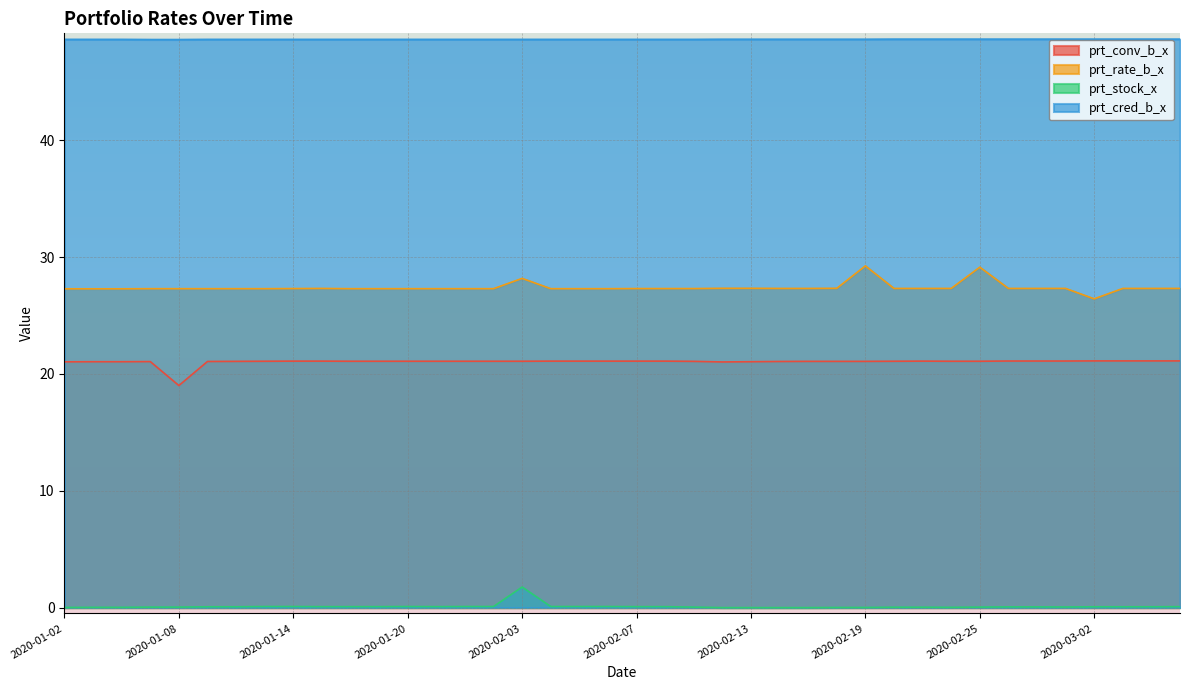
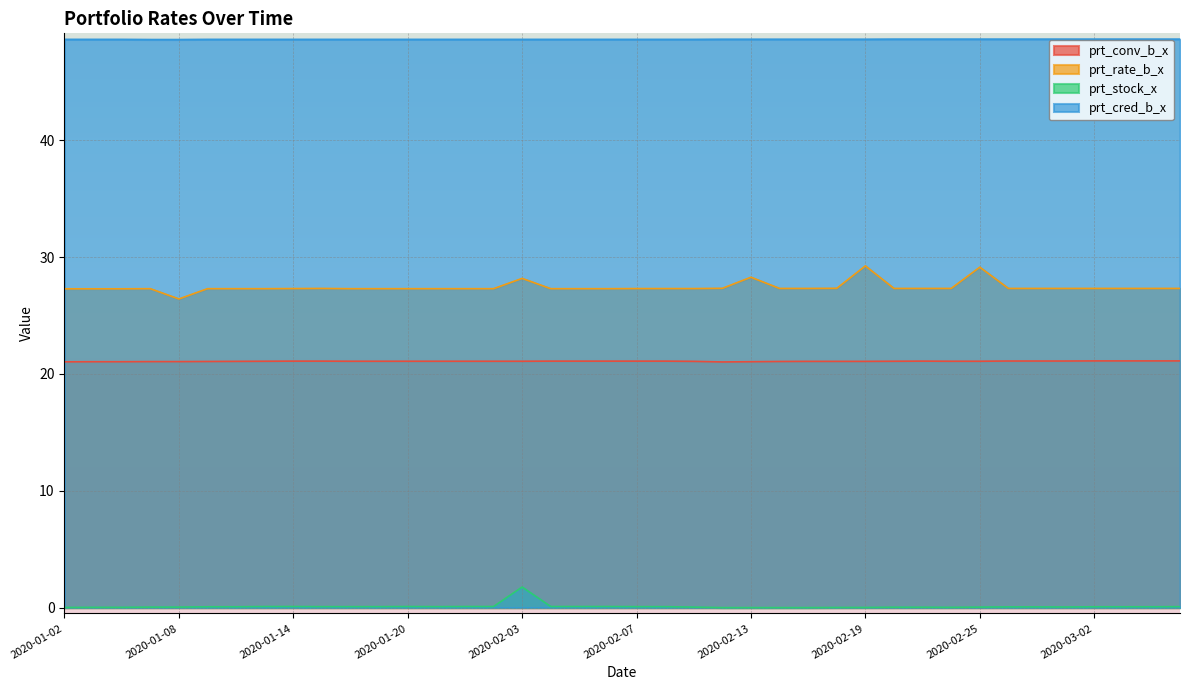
  {
    "prt_conv_b_x": {
      "2020-01-02": 21.0,
-     "2020-01-08": 19.0,
+     "2020-01-08": 21.1,
      "2020-01-14": 21.1,
      "2020-01-20": 21.1,
      "2020-02-03": 21.1,
      "2020-02-07": 21.1,
      "2020-02-13": 21.0,
      "2020-02-19": 21.1,
      "2020-02-25": 21.1,
      "2020-03-02": 21.1
    },
    "prt_rate_b_x": {
      "2020-01-02": 27.3,
-     "2020-01-08": 27.3,
+     "2020-01-08": 26.4,
      "2020-01-14": 27.3,
      "2020-01-20": 27.3,
      "2020-02-03": 28.2,
      "2020-02-07": 27.3,
-     "2020-02-13": 27.3,
+     "2020-02-13": 28.3,
      "2020-02-19": 29.2,
      "2020-02-25": 29.1,
-     "2020-03-02": 26.4
+     "2020-03-02": 27.3
    },
    "prt_stock_x": {
      "2020-01-02": 0.0,
      "2020-01-08": 0.0,
      "2020-01-14": 0.1,
      "2020-01-20": 0.1,
      "2020-02-03": 1.8,
      "2020-02-07": 0.1,
      "2020-02-13": 0.0,
      "2020-02-19": 0.0,
      "2020-02-25": 0.0,
      "2020-03-02": 0.1
    },
    "prt_cred_b_x": {
      "2020-01-02": 48.6,
      "2020-01-08": 48.6,
      "2020-01-14": 48.6,
      "2020-01-20": 48.6,
      "2020-02-03": 48.6,
      "2020-02-07": 48.6,
      "2020-02-13": 48.6,
      "2020-02-19": 48.6,
      "2020-02-25": 48.6,
      "2020-03-02": 48.6
    }
  }
